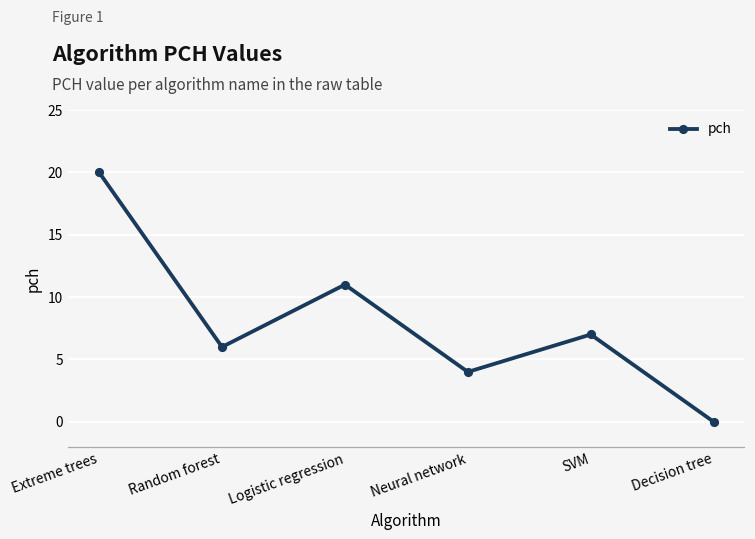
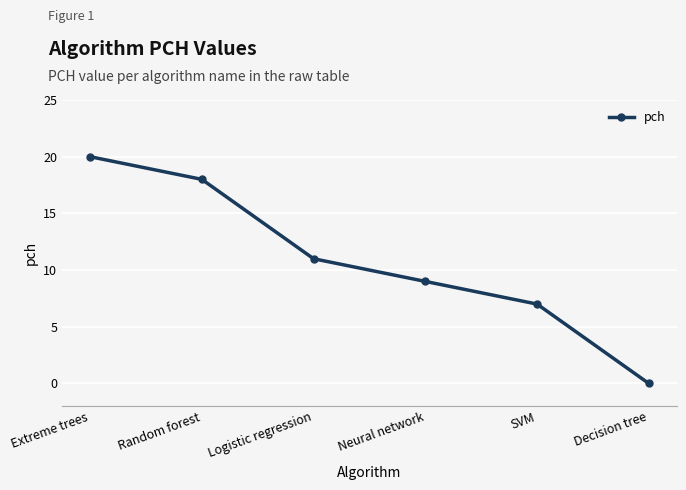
  {
    "Extreme trees": 20,
-   "Random forest": 6,
+   "Random forest": 18,
    "Logistic regression": 11,
-   "Neural network": 4,
+   "Neural network": 9,
    "SVM": 7,
    "Decision tree": 0
  }
